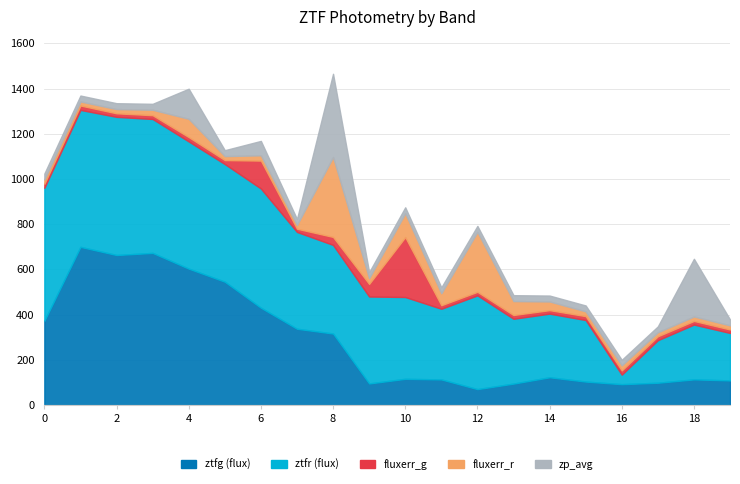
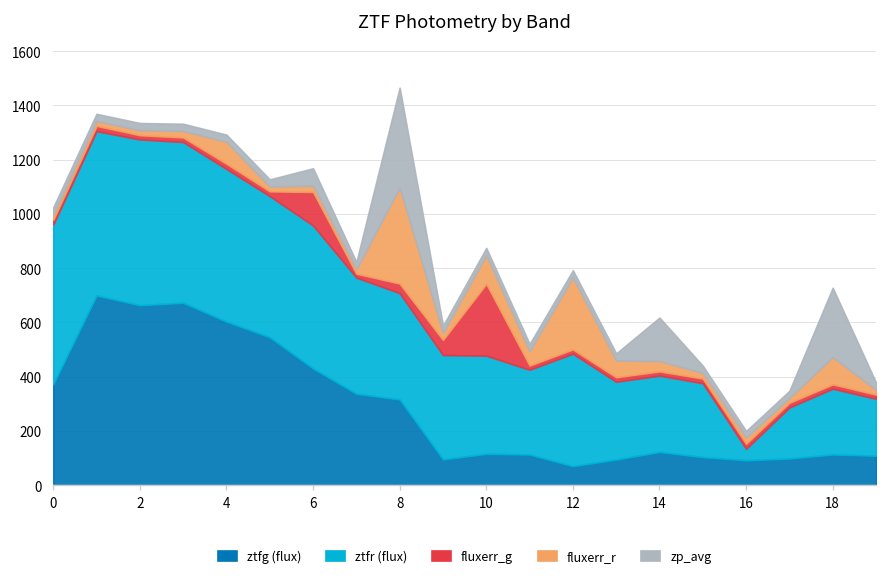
  {
    "fluxerr_g": {
      "0": 20,
      "2": 20,
      "4": 20,
      "6": 120,
      "8": 40,
      "10": 270,
      "12": 20,
      "14": 20,
      "16": 20,
      "18": 20
    },
    "fluxerr_r": {
      "0": 20,
      "2": 20,
      "4": 80,
      "6": 20,
      "8": 350,
      "10": 110,
      "12": 270,
      "14": 40,
      "16": 20,
-     "18": 20
+     "18": 100
    },
    "zp_avg": {
      "0": 30,
      "2": 30,
-     "4": 130,
+     "4": 30,
      "6": 60,
      "8": 370,
      "10": 30,
      "12": 30,
-     "14": 30,
+     "14": 160,
      "16": 20,
      "18": 260
    }
  }
